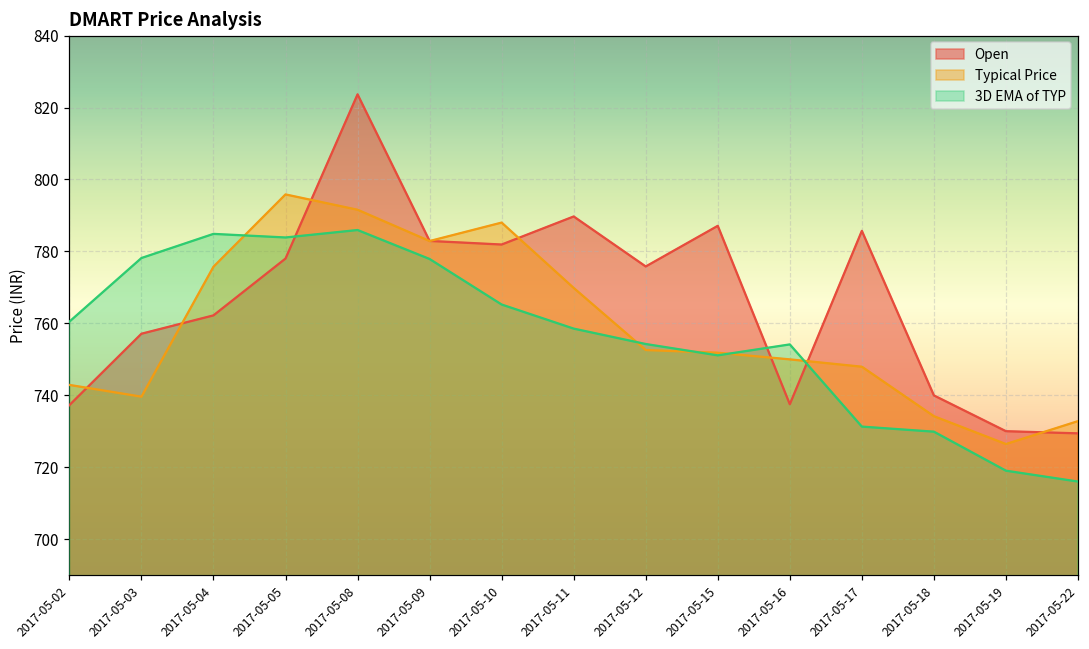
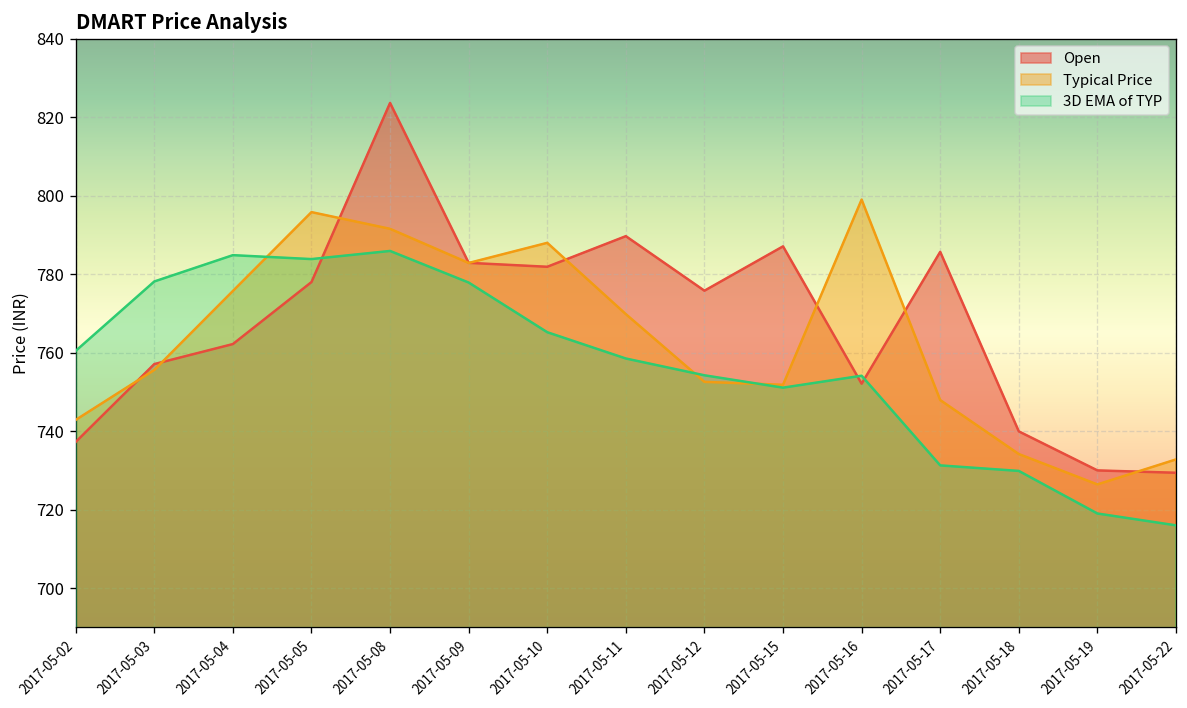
  {
    "Open": {
      "2017-05-02": 737,
      "2017-05-03": 757,
      "2017-05-04": 762,
      "2017-05-05": 778,
      "2017-05-08": 824,
      "2017-05-10": 782,
      "2017-05-11": 790,
      "2017-05-12": 776,
      "2017-05-15": 787,
-     "2017-05-16": 738,
+     "2017-05-16": 752,
      "2017-05-17": 786,
      "2017-05-18": 740,
      "2017-05-19": 730,
      "2017-05-22": 729
    },
    "Typical Price": {
      "2017-05-02": 743,
-     "2017-05-03": 740,
+     "2017-05-03": 756,
      "2017-05-04": 776,
      "2017-05-05": 796,
      "2017-05-08": 792,
      "2017-05-10": 788,
      "2017-05-11": 770,
      "2017-05-12": 753,
-     "2017-05-16": 750,
+     "2017-05-16": 799,
      "2017-05-17": 748,
      "2017-05-18": 734,
      "2017-05-19": 726,
      "2017-05-22": 733
    },
    "3D EMA of TYP": {
      "2017-05-02": 760,
      "2017-05-03": 778,
      "2017-05-04": 785,
      "2017-05-05": 784,
      "2017-05-08": 786,
      "2017-05-09": 778,
      "2017-05-10": 765,
      "2017-05-11": 759,
      "2017-05-12": 754,
      "2017-05-16": 754,
      "2017-05-17": 731,
      "2017-05-18": 730,
      "2017-05-19": 719,
      "2017-05-22": 716
    }
  }
